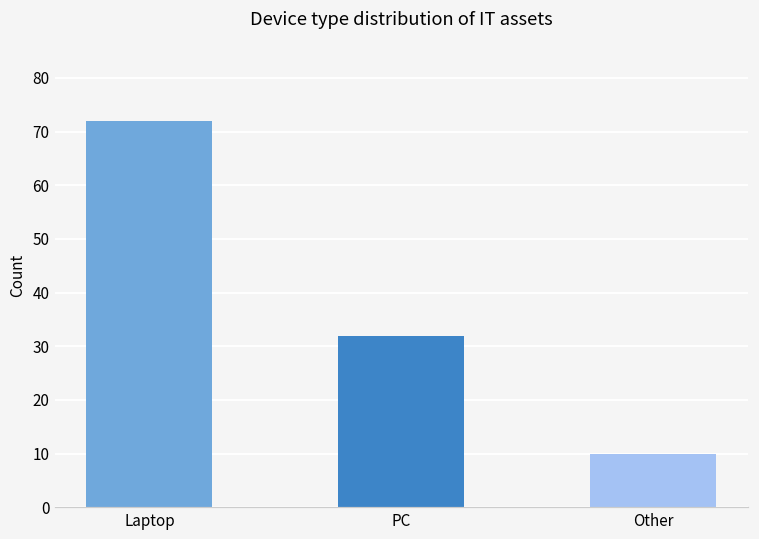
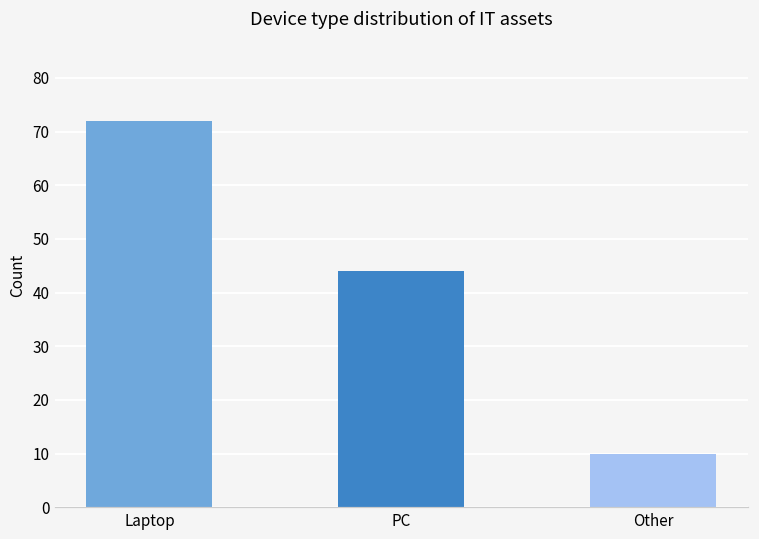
  {
    "Laptop": 72,
-   "PC": 32,
+   "PC": 44,
    "Other": 10
  }
